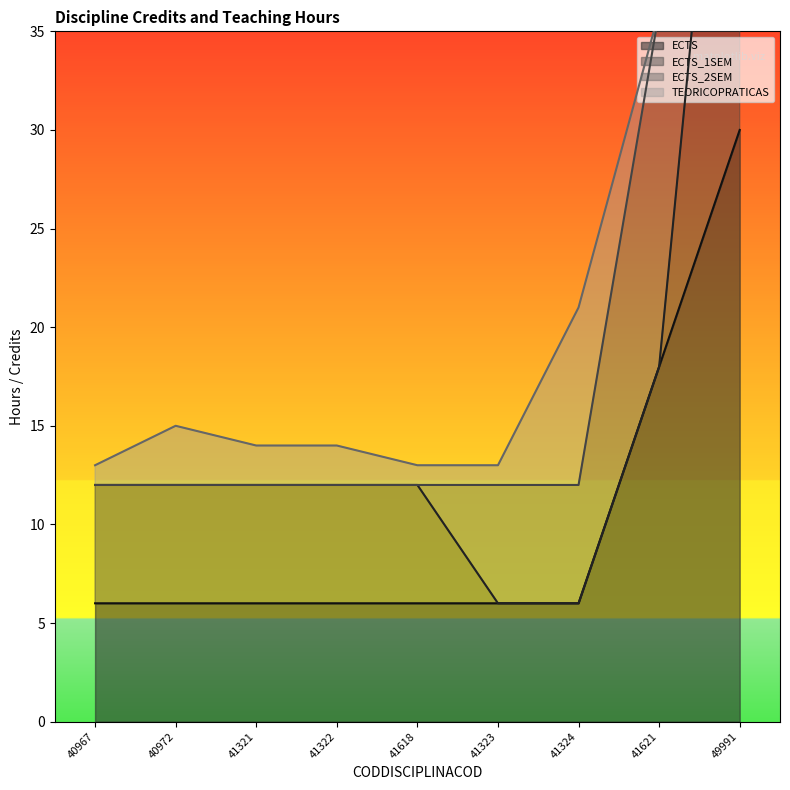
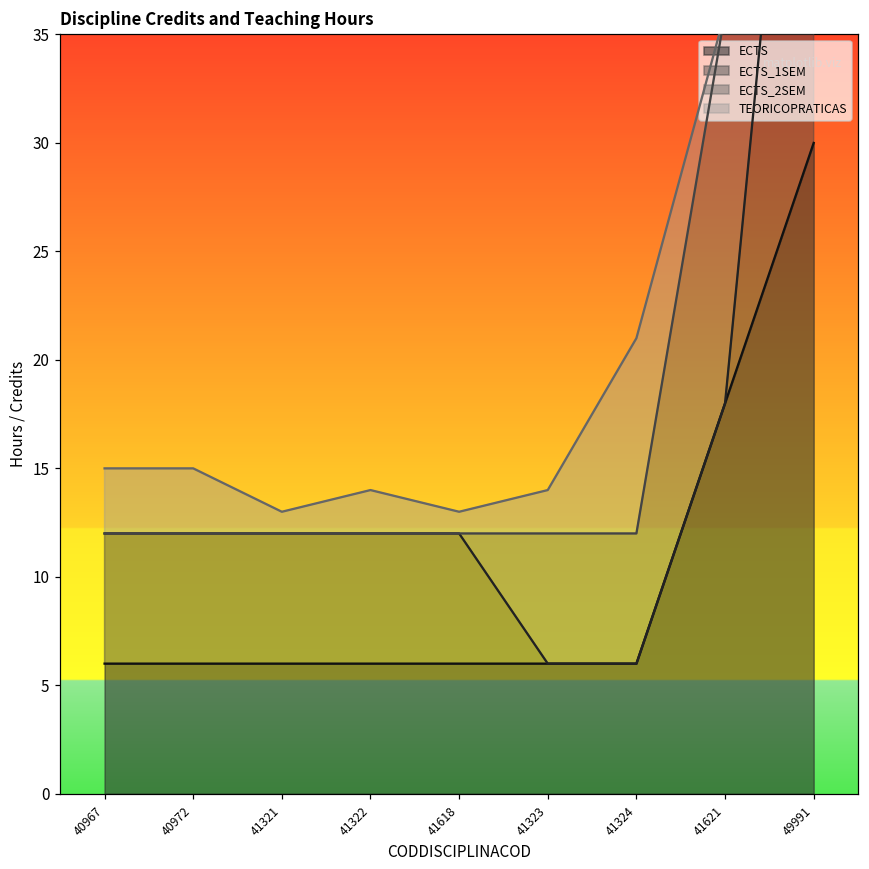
  {
    "TEORICOPRATICAS": {
-     "40967": 1,
+     "40967": 3,
      "40972": 3,
-     "41321": 2,
+     "41321": 1,
      "41322": 2,
      "41618": 1,
-     "41323": 1,
+     "41323": 2,
      "41324": 9
    }
  }
